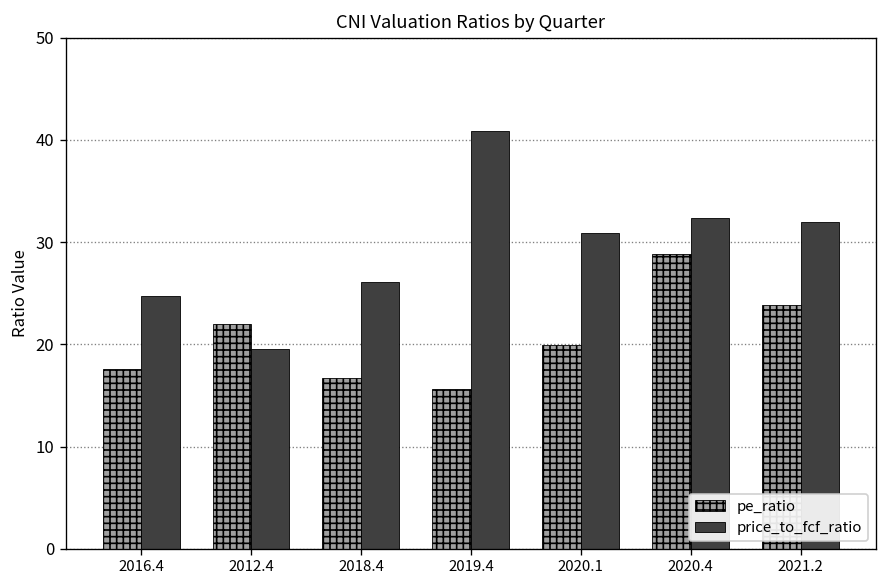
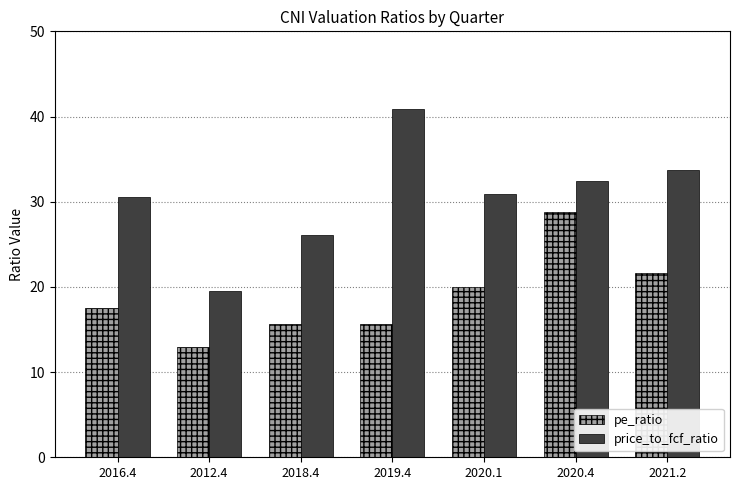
  {
    "pe_ratio": {
      "2016.4": 18,
-     "2012.4": 22,
-     "2018.4": 17,
+     "2012.4": 13,
+     "2018.4": 16,
      "2019.4": 16,
      "2020.1": 20,
      "2020.4": 29,
-     "2021.2": 24
+     "2021.2": 22
    },
    "price_to_fcf_ratio": {
-     "2016.4": 25,
+     "2016.4": 31,
      "2012.4": 20,
      "2018.4": 26,
      "2019.4": 41,
      "2020.1": 31,
      "2020.4": 32,
-     "2021.2": 32
+     "2021.2": 34
    }
  }
